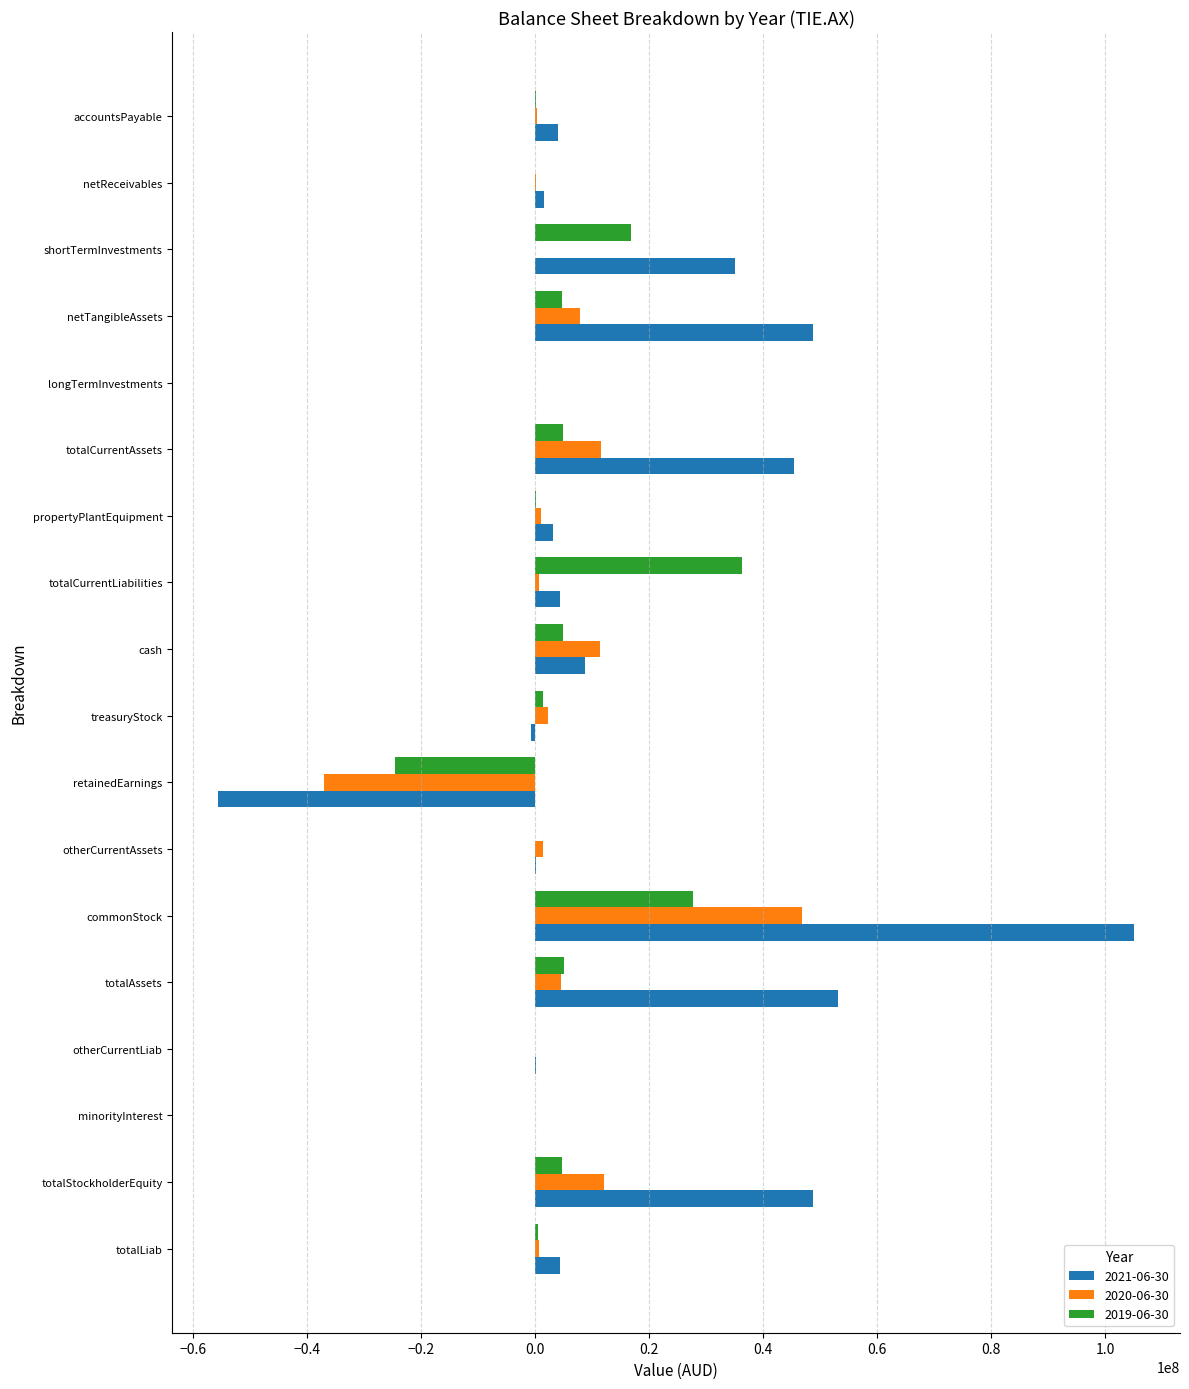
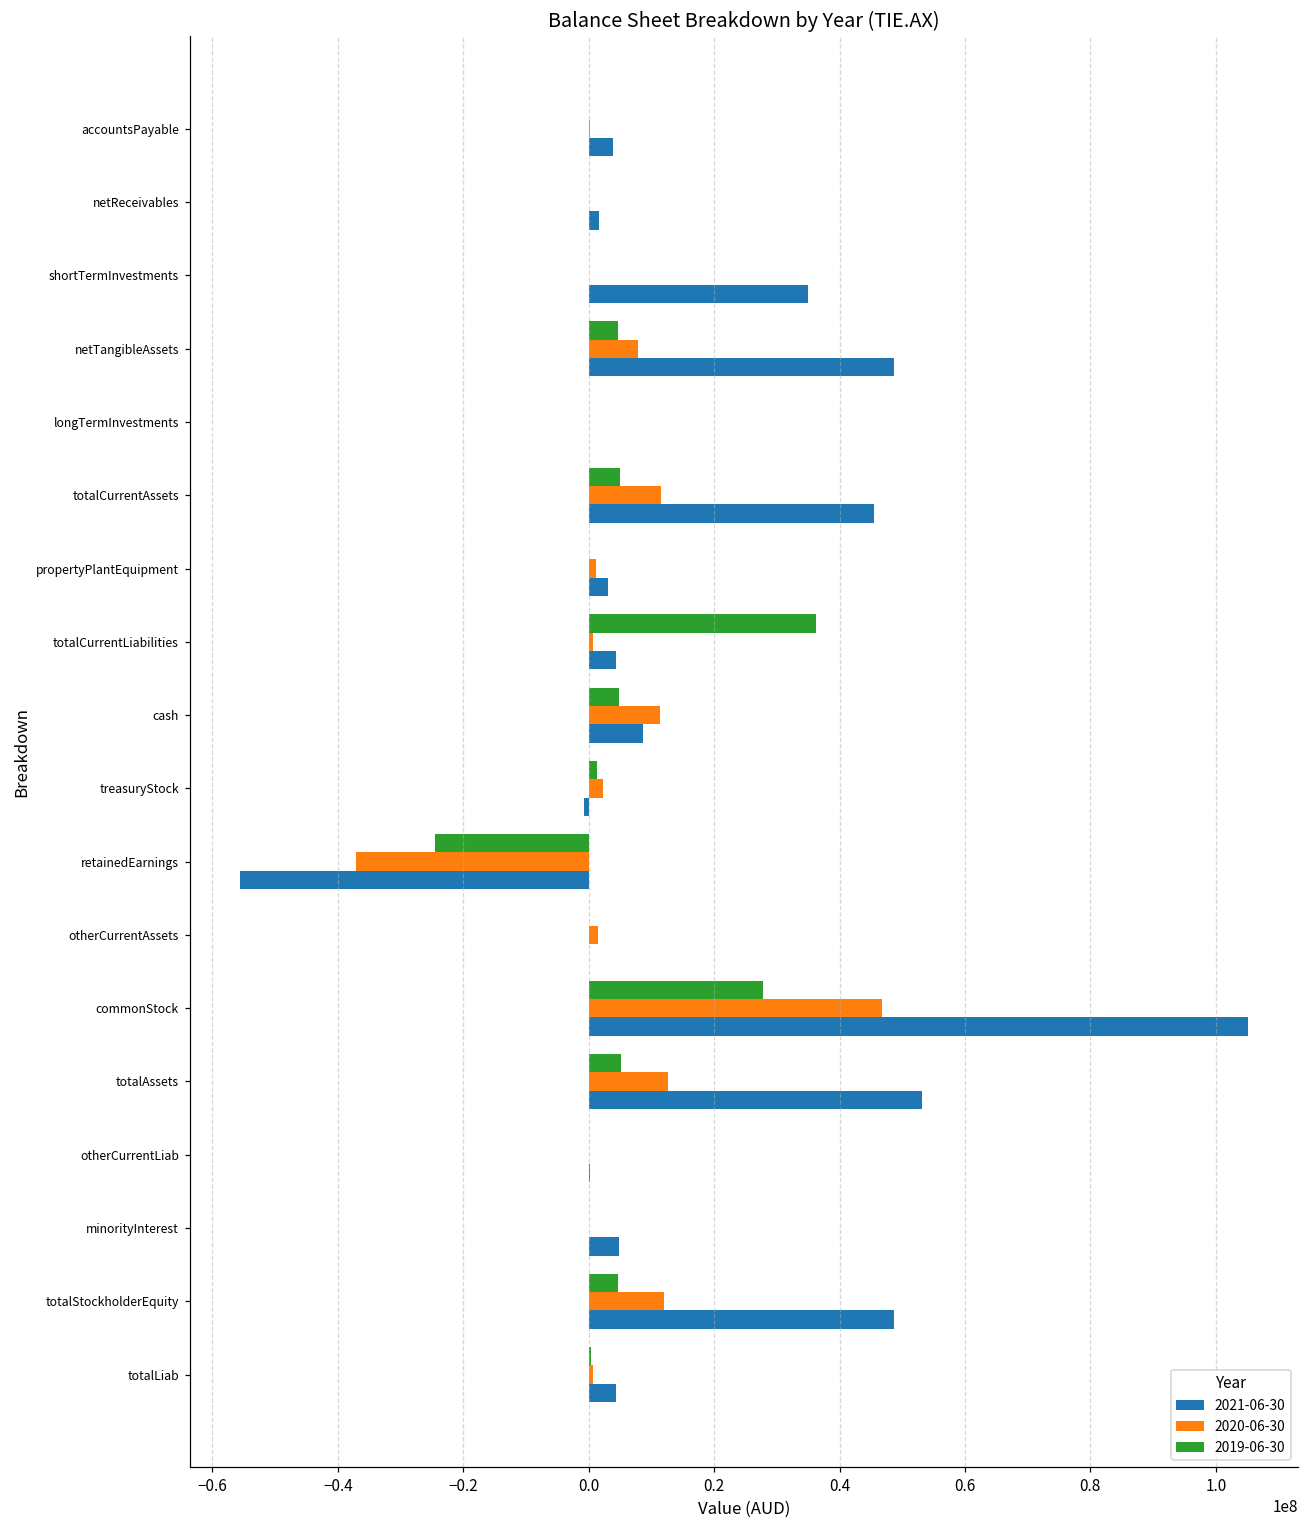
  {
    "2021-06-30": {
      "accountsPayable": 4000000,
      "netReceivables": 2000000,
      "shortTermInvestments": 35000000,
      "netTangibleAssets": 49000000,
      "totalCurrentAssets": 45000000,
      "propertyPlantEquipment": 3000000,
      "totalCurrentLiabilities": 4000000,
      "cash": 9000000,
      "treasuryStock": -1000000,
      "retainedEarnings": -56000000,
      "commonStock": 105000000,
      "totalAssets": 53000000,
-     "minorityInterest": 0,
+     "minorityInterest": 5000000,
      "totalStockholderEquity": 49000000,
      "totalLiab": 4000000
    },
    "2020-06-30": {
      "shortTermInvestments": 0,
      "netTangibleAssets": 8000000,
      "totalCurrentAssets": 12000000,
      "propertyPlantEquipment": 1000000,
      "totalCurrentLiabilities": 1000000,
      "cash": 11000000,
      "treasuryStock": 2000000,
      "retainedEarnings": -37000000,
      "otherCurrentAssets": 1000000,
      "commonStock": 47000000,
-     "totalAssets": 4000000,
+     "totalAssets": 13000000,
      "totalStockholderEquity": 12000000,
      "totalLiab": 1000000
    },
    "2019-06-30": {
-     "shortTermInvestments": 17000000,
+     "shortTermInvestments": 0,
      "netTangibleAssets": 5000000,
      "totalCurrentAssets": 5000000,
      "totalCurrentLiabilities": 36000000,
      "cash": 5000000,
      "treasuryStock": 1000000,
      "retainedEarnings": -25000000,
      "commonStock": 28000000,
      "totalAssets": 5000000,
      "totalStockholderEquity": 5000000
    }
  }
